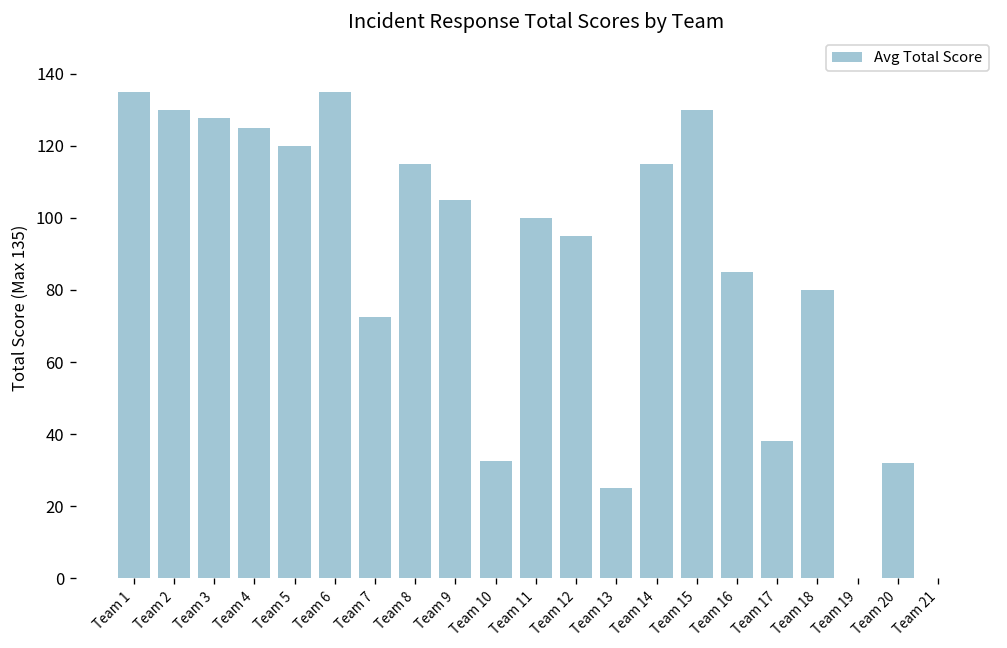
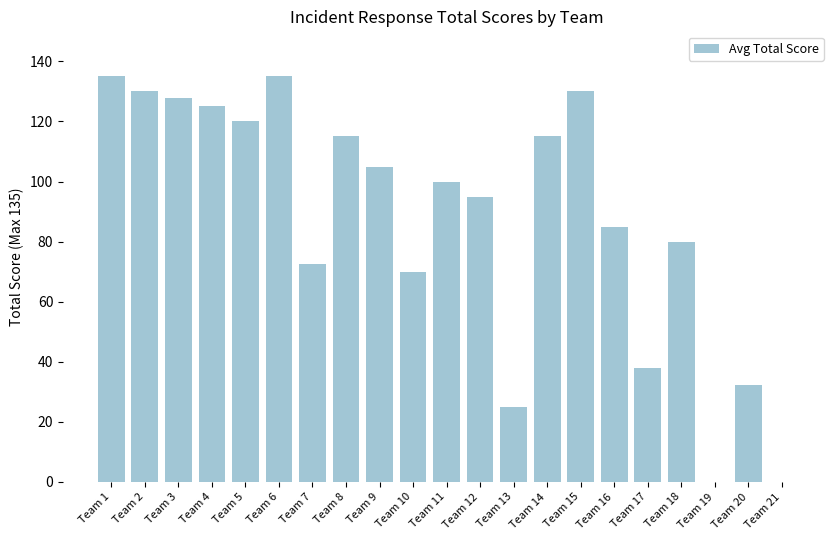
  {
    "Team 1": 135,
    "Team 2": 130,
    "Team 3": 128,
    "Team 4": 125,
    "Team 5": 120,
    "Team 6": 135,
    "Team 7": 72,
    "Team 8": 115,
    "Team 9": 105,
-   "Team 10": 33,
+   "Team 10": 70,
    "Team 11": 100,
    "Team 12": 95,
    "Team 13": 25,
    "Team 14": 115,
    "Team 15": 130,
    "Team 16": 85,
    "Team 17": 38,
    "Team 18": 80,
    "Team 19": 0,
    "Team 20": 32,
    "Team 21": 0
  }
